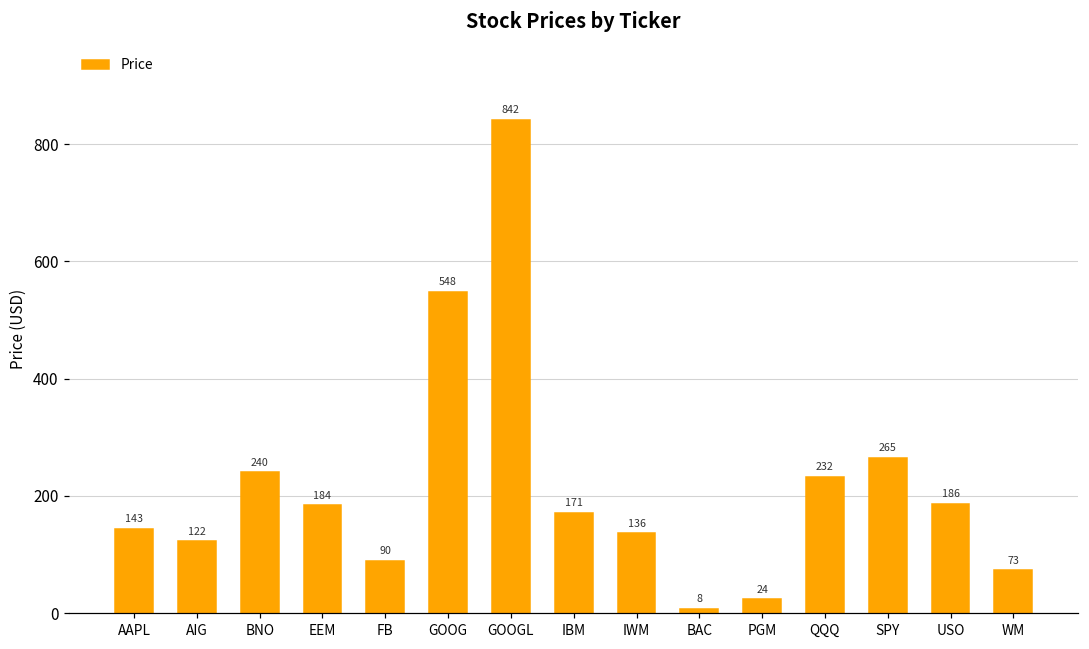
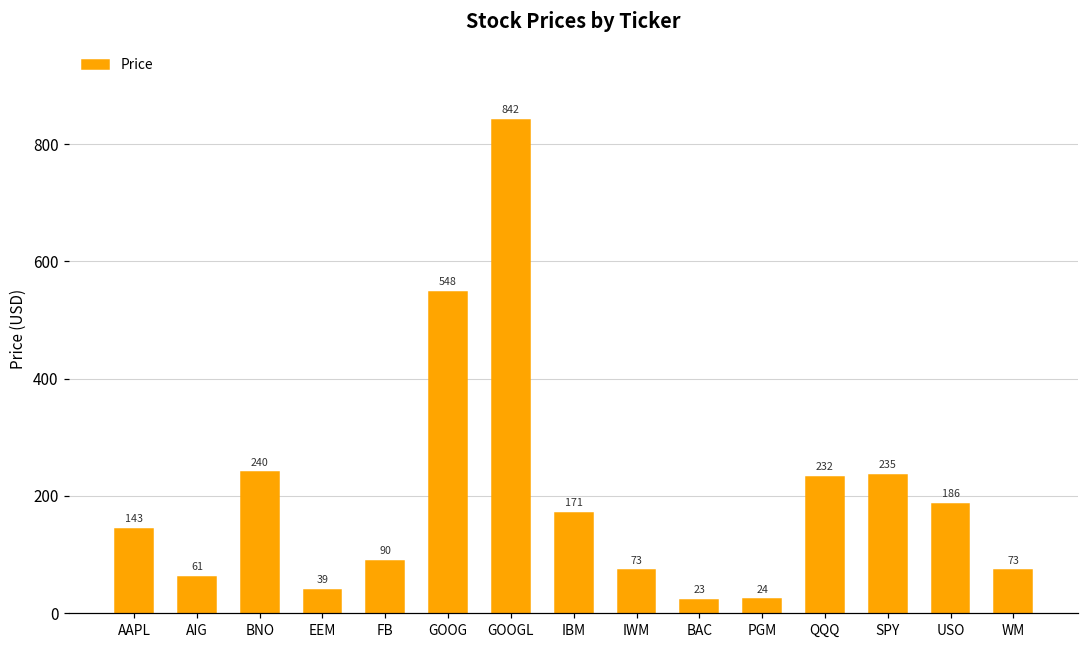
  {
    "AAPL": 143,
-   "AIG": 122,
+   "AIG": 61,
    "BNO": 240,
-   "EEM": 184,
+   "EEM": 39,
    "FB": 90,
    "GOOG": 548,
    "GOOGL": 842,
    "IBM": 171,
-   "IWM": 136,
-   "BAC": 8,
+   "IWM": 73,
+   "BAC": 23,
    "PGM": 24,
    "QQQ": 232,
-   "SPY": 265,
+   "SPY": 235,
    "USO": 186,
    "WM": 73
  }
